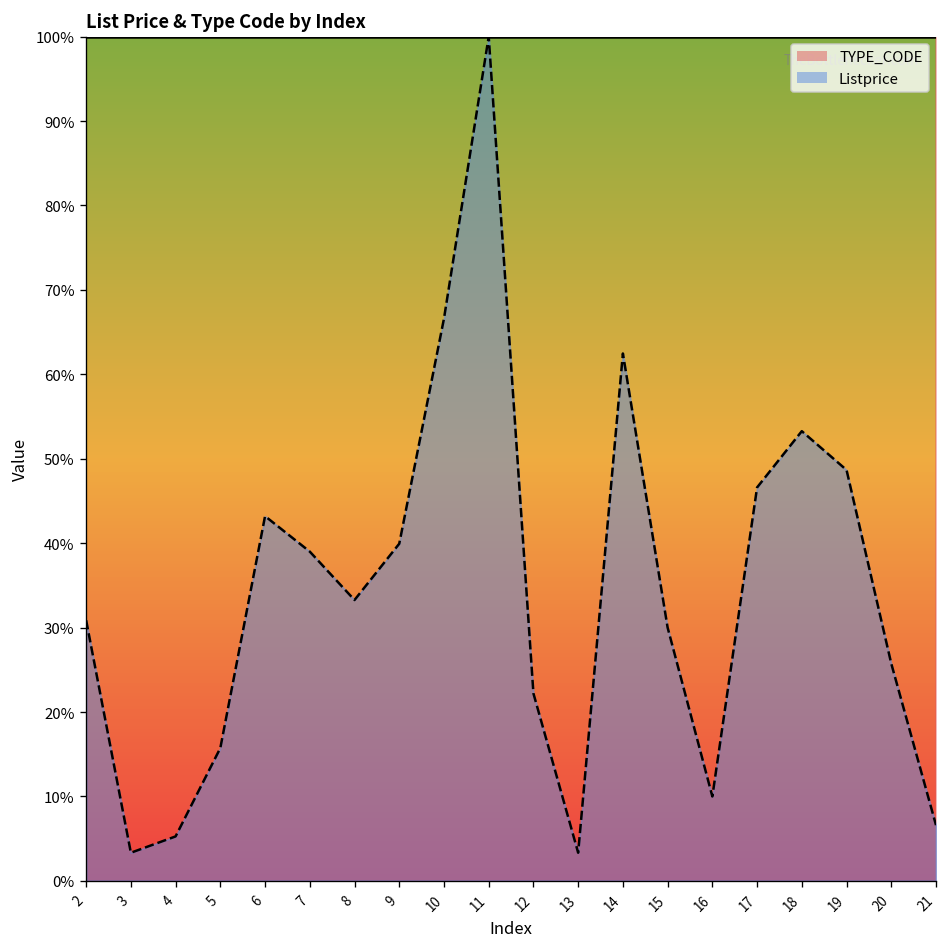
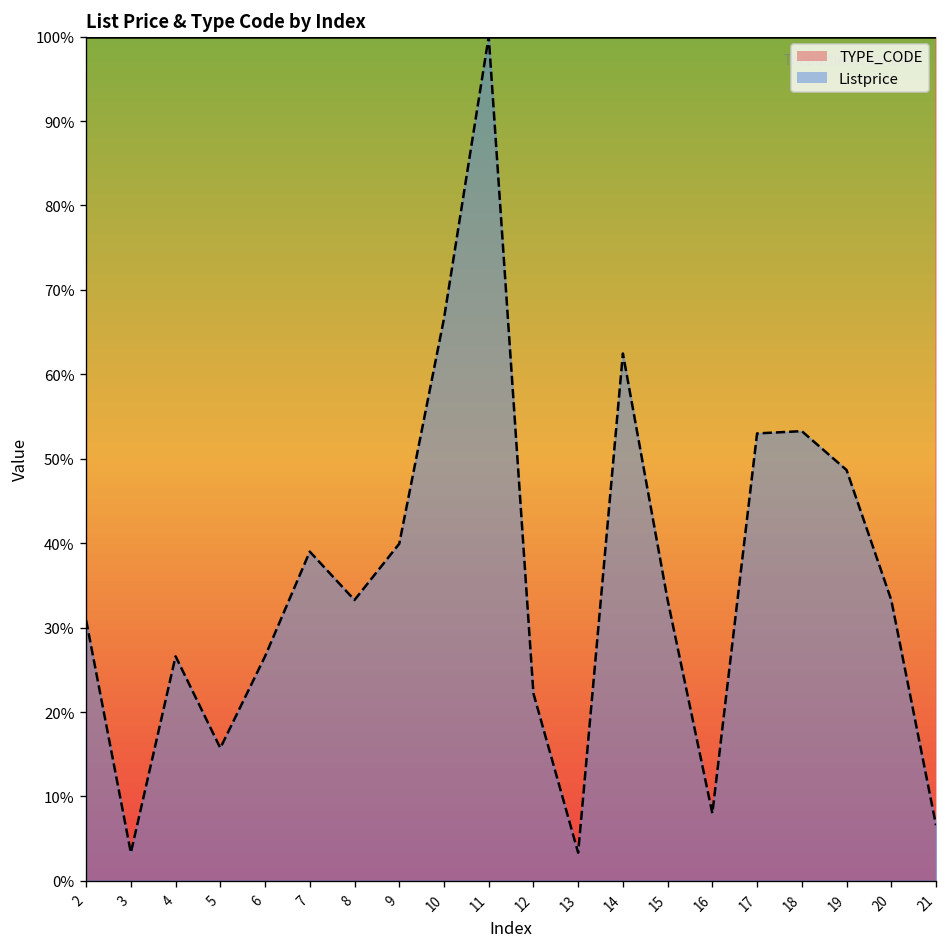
  {
    "TYPE_CODE": {
      "2": "100%",
      "3": "100%",
      "4": "100%",
      "5": "100%",
      "6": "100%",
      "7": "100%",
      "8": "100%",
      "9": "100%",
      "10": "100%",
      "12": "100%",
      "13": "100%",
      "14": "100%",
      "15": "100%",
      "16": "100%",
      "17": "100%",
      "18": "100%",
      "19": "100%",
      "20": "100%",
      "21": "100%"
    },
    "Listprice": {
      "2": "31%",
      "3": "3%",
-     "4": "5%",
+     "4": "27%",
      "5": "16%",
-     "6": "43%",
+     "6": "27%",
      "7": "39%",
      "8": "33%",
      "9": "40%",
      "10": "67%",
      "12": "22%",
      "13": "3%",
      "14": "62%",
-     "15": "30%",
-     "16": "10%",
-     "17": "47%",
+     "15": "33%",
+     "16": "8%",
+     "17": "53%",
      "18": "53%",
      "19": "49%",
-     "20": "26%",
+     "20": "33%",
      "21": "7%"
    }
  }
